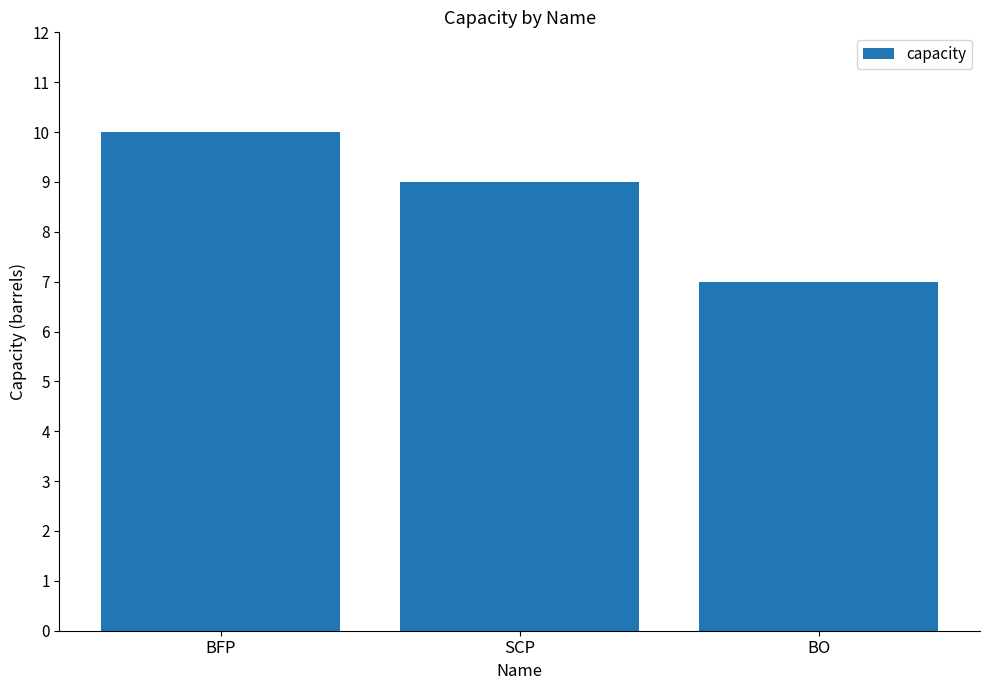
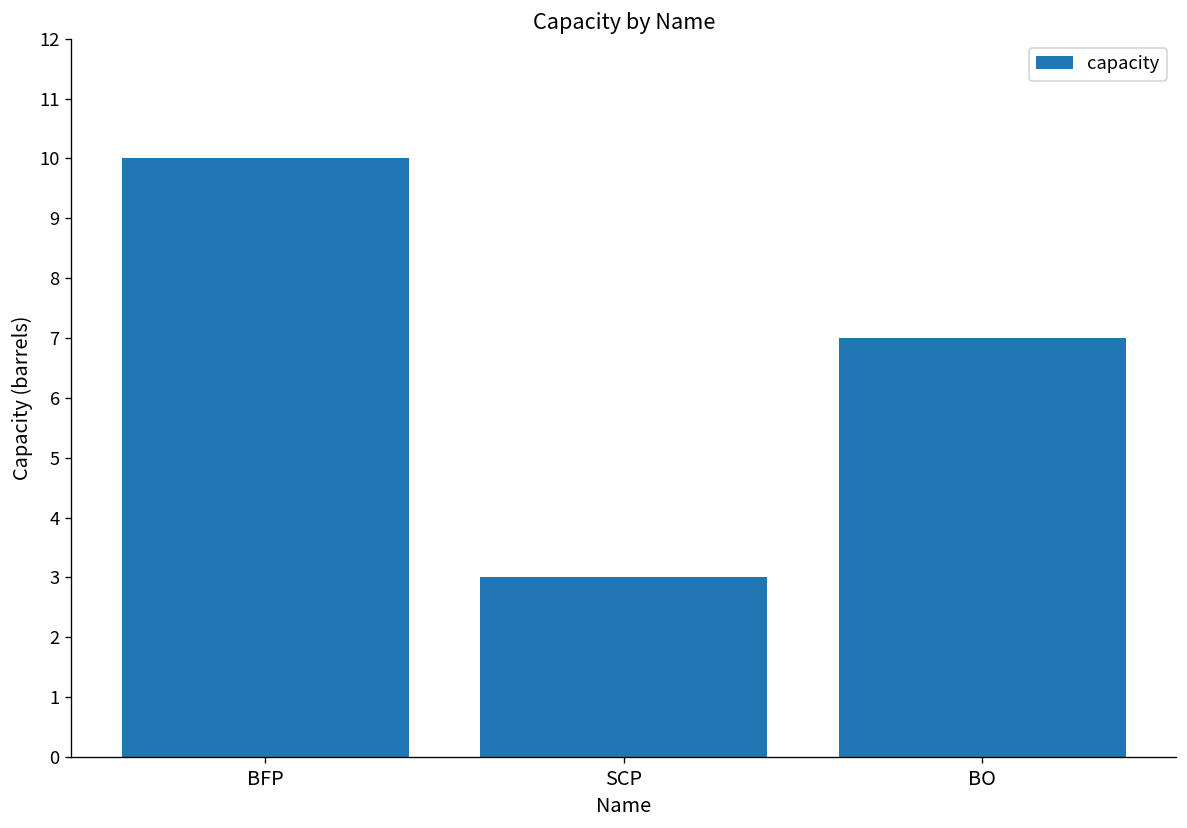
  {
    "BFP": 10,
-   "SCP": 9,
+   "SCP": 3,
    "BO": 7
  }
